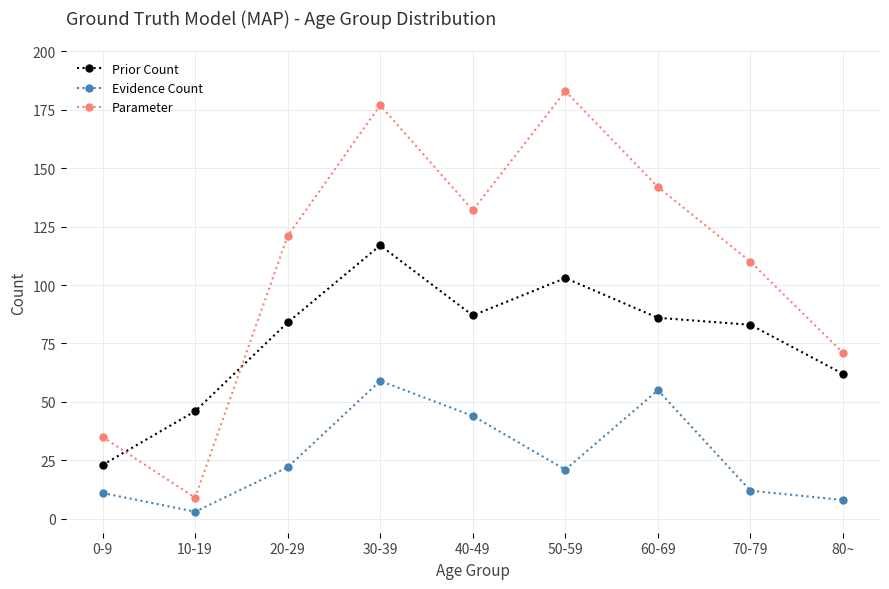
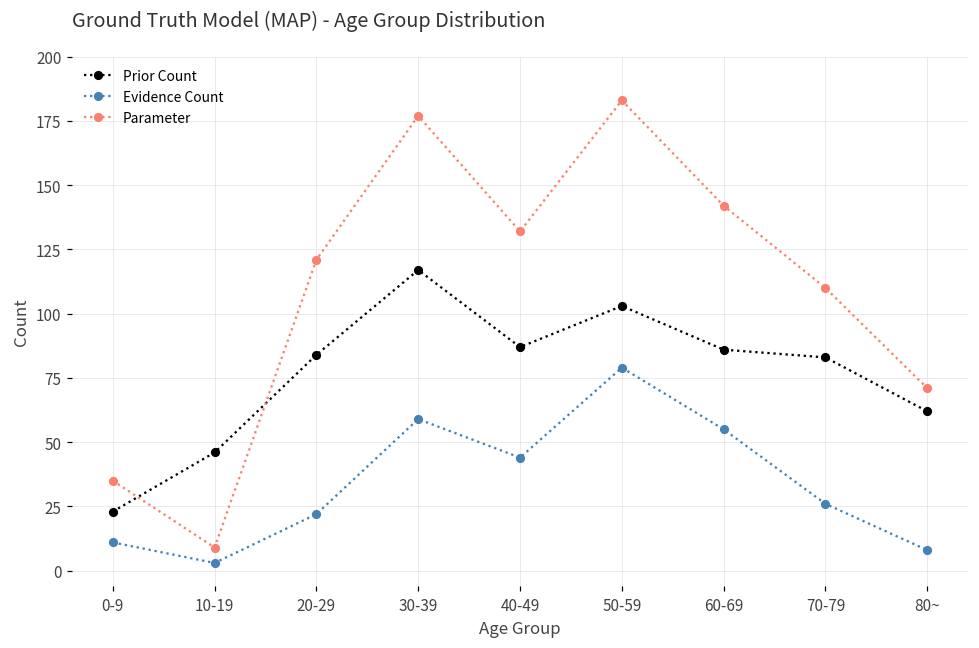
  {
    "Prior Count": {
      "0-9": 23,
      "10-19": 46,
      "20-29": 84,
      "30-39": 117,
      "40-49": 87,
      "50-59": 103,
      "60-69": 86,
      "70-79": 83,
      "80~": 62
    },
    "Evidence Count": {
      "0-9": 11,
      "10-19": 3,
      "20-29": 22,
      "30-39": 59,
      "40-49": 44,
-     "50-59": 21,
+     "50-59": 79,
      "60-69": 55,
-     "70-79": 12,
+     "70-79": 26,
      "80~": 8
    },
    "Parameter": {
      "0-9": 35,
      "10-19": 9,
      "20-29": 121,
      "30-39": 177,
      "40-49": 132,
      "50-59": 183,
      "60-69": 142,
      "70-79": 110,
      "80~": 71
    }
  }
